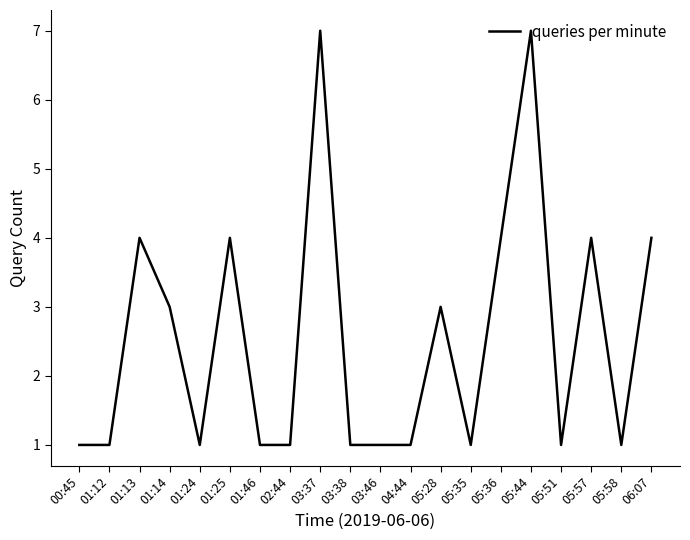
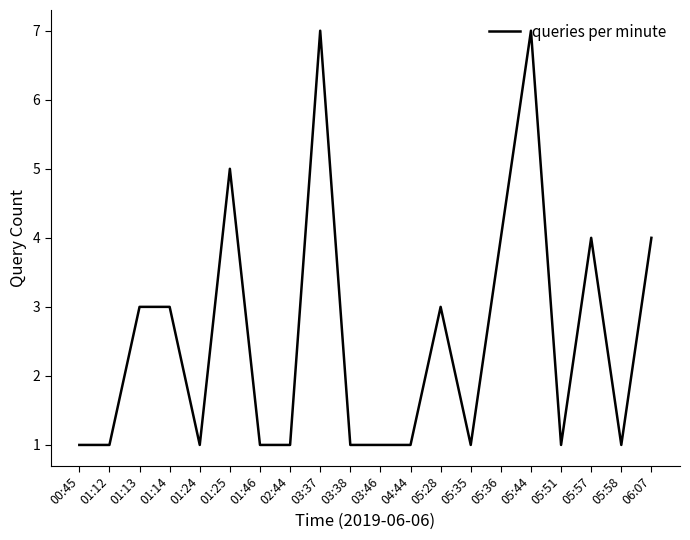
  {
    "00:45": 1,
    "01:12": 1,
-   "01:13": 4,
+   "01:13": 3,
    "01:14": 3,
    "01:24": 1,
-   "01:25": 4,
+   "01:25": 5,
    "01:46": 1,
    "02:44": 1,
    "03:37": 7,
    "03:38": 1,
    "03:46": 1,
    "04:44": 1,
    "05:28": 3,
    "05:35": 1,
    "05:36": 4,
    "05:44": 7,
    "05:51": 1,
    "05:57": 4,
    "05:58": 1,
    "06:07": 4
  }
